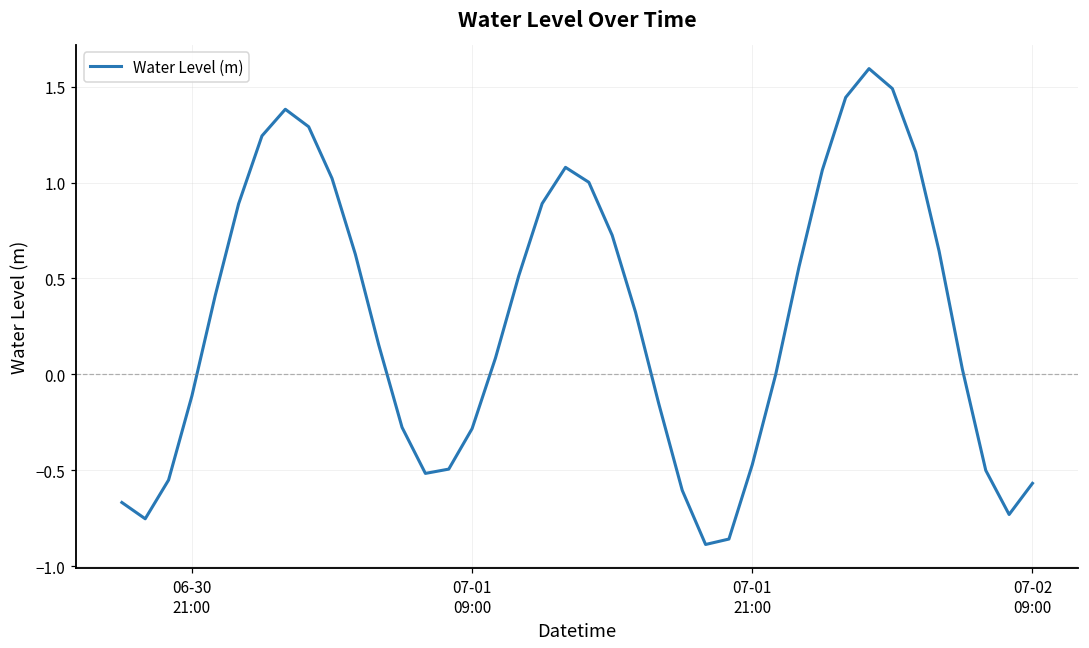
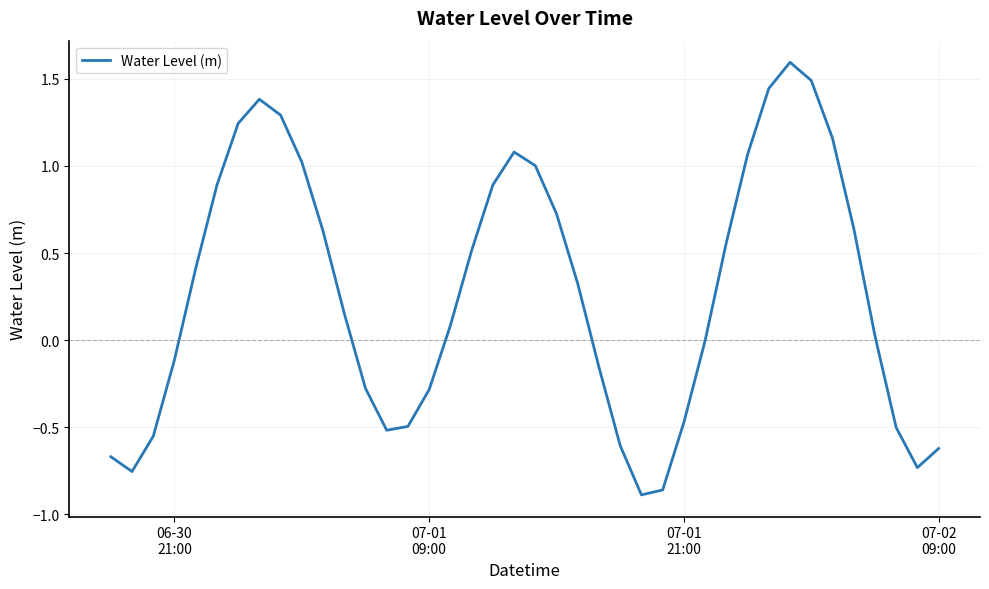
  {
    "06-30 21:00": -0.11,
    "07-01 09:00": -0.28,
    "07-01 21:00": -0.47,
-   "07-02 09:00": -0.57
+   "07-02 09:00": -0.62
  }
